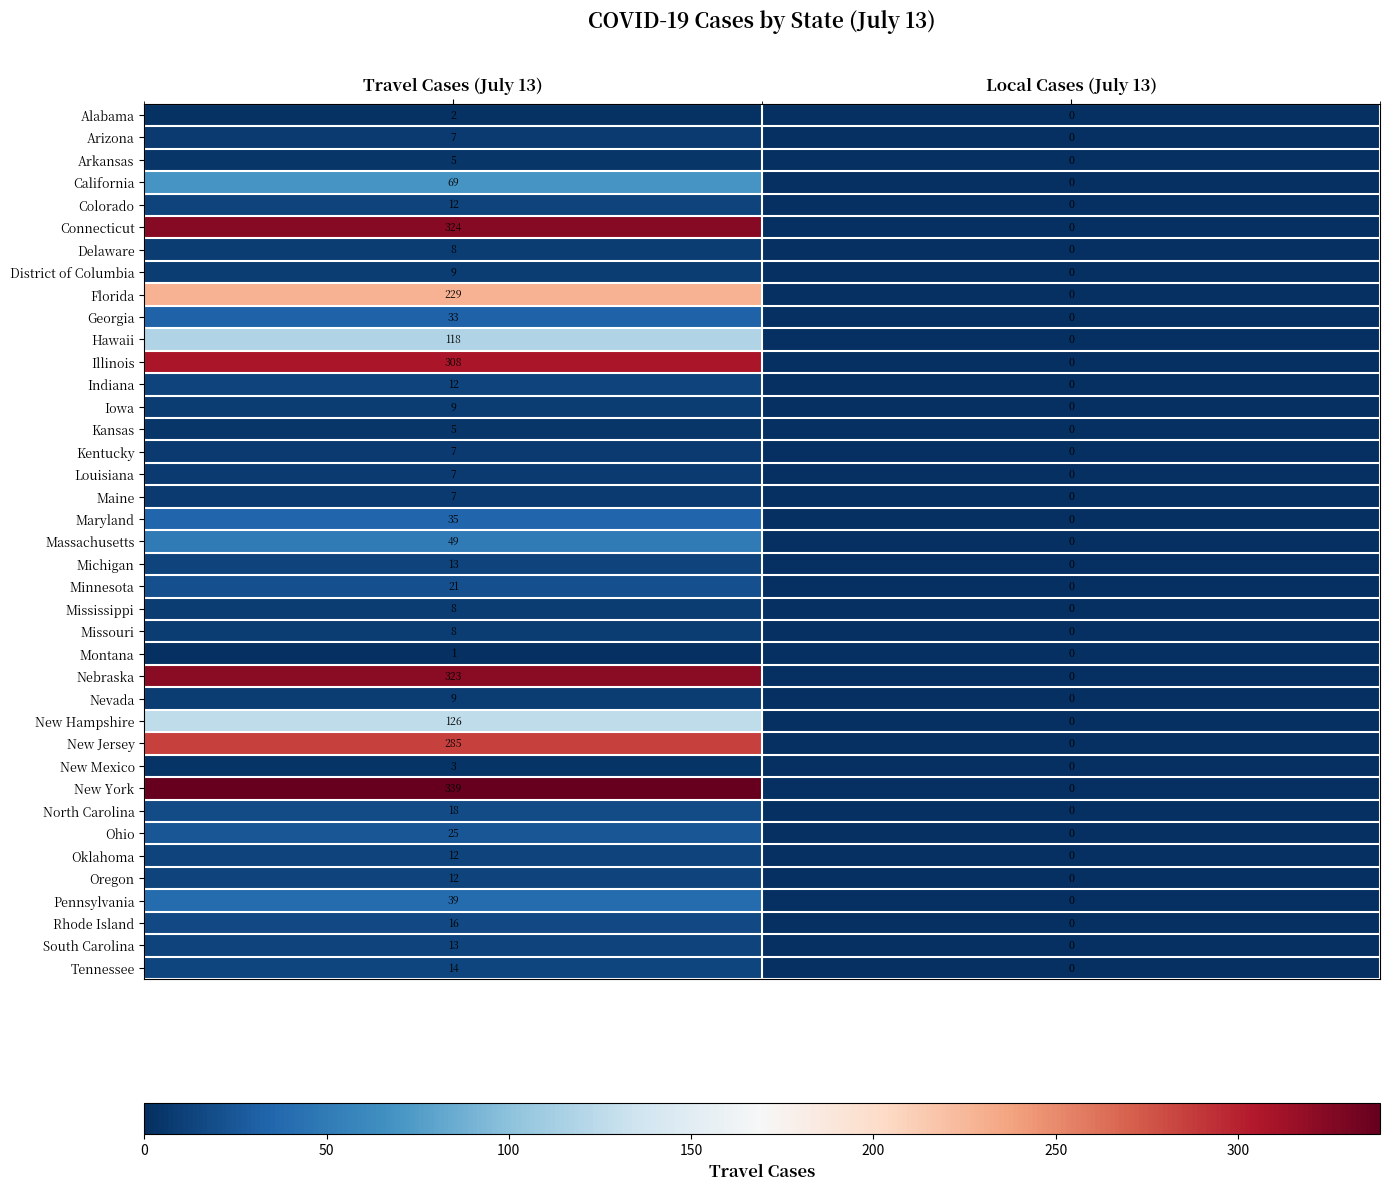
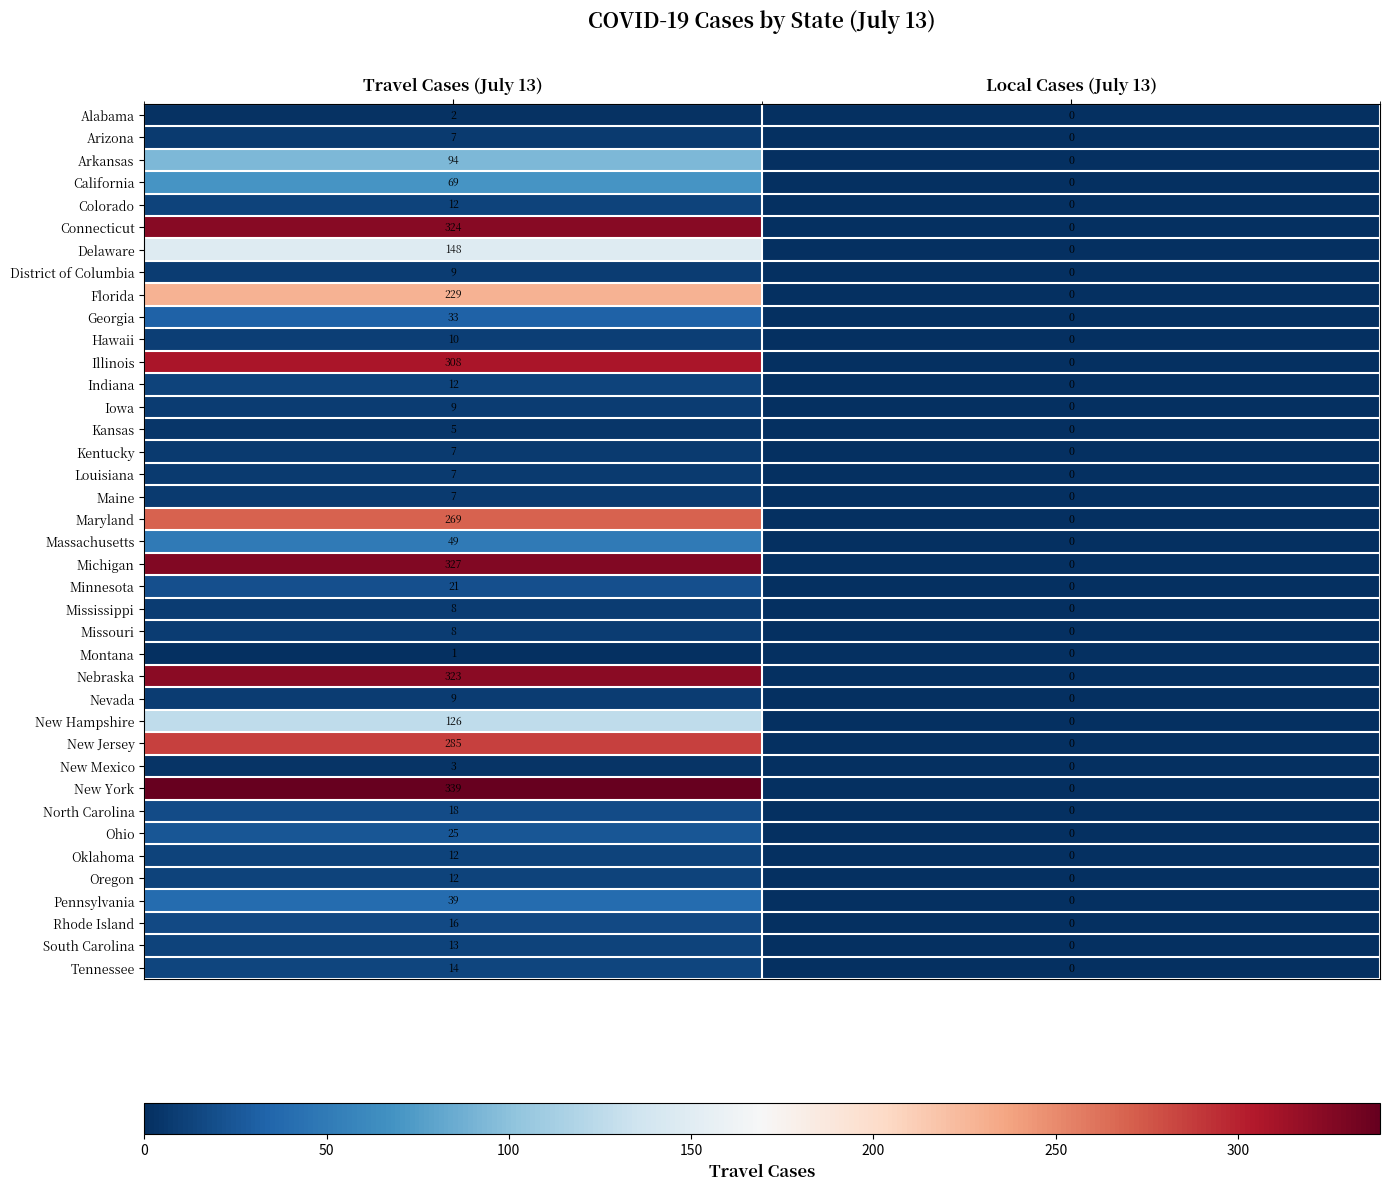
  {
    "Alabama": {
      "Travel Cases (July 13)": 2,
      "Local Cases (July 13)": 0
    },
    "Arizona": {
      "Travel Cases (July 13)": 7,
      "Local Cases (July 13)": 0
    },
    "Arkansas": {
-     "Travel Cases (July 13)": 5,
+     "Travel Cases (July 13)": 94,
      "Local Cases (July 13)": 0
    },
    "California": {
      "Travel Cases (July 13)": 69,
      "Local Cases (July 13)": 0
    },
    "Colorado": {
      "Travel Cases (July 13)": 12,
      "Local Cases (July 13)": 0
    },
    "Connecticut": {
      "Travel Cases (July 13)": 324,
      "Local Cases (July 13)": 0
    },
    "Delaware": {
-     "Travel Cases (July 13)": 8,
+     "Travel Cases (July 13)": 148,
      "Local Cases (July 13)": 0
    },
    "District of Columbia": {
      "Travel Cases (July 13)": 9,
      "Local Cases (July 13)": 0
    },
    "Florida": {
      "Travel Cases (July 13)": 229,
      "Local Cases (July 13)": 0
    },
    "Georgia": {
      "Travel Cases (July 13)": 33,
      "Local Cases (July 13)": 0
    },
    "Hawaii": {
-     "Travel Cases (July 13)": 118,
+     "Travel Cases (July 13)": 10,
      "Local Cases (July 13)": 0
    },
    "Illinois": {
      "Travel Cases (July 13)": 308,
      "Local Cases (July 13)": 0
    },
    "Indiana": {
      "Travel Cases (July 13)": 12,
      "Local Cases (July 13)": 0
    },
    "Iowa": {
      "Travel Cases (July 13)": 9,
      "Local Cases (July 13)": 0
    },
    "Kansas": {
      "Travel Cases (July 13)": 5,
      "Local Cases (July 13)": 0
    },
    "Kentucky": {
      "Travel Cases (July 13)": 7,
      "Local Cases (July 13)": 0
    },
    "Louisiana": {
      "Travel Cases (July 13)": 7,
      "Local Cases (July 13)": 0
    },
    "Maine": {
      "Travel Cases (July 13)": 7,
      "Local Cases (July 13)": 0
    },
    "Maryland": {
-     "Travel Cases (July 13)": 35,
+     "Travel Cases (July 13)": 269,
      "Local Cases (July 13)": 0
    },
    "Massachusetts": {
      "Travel Cases (July 13)": 49,
      "Local Cases (July 13)": 0
    },
    "Michigan": {
-     "Travel Cases (July 13)": 13,
+     "Travel Cases (July 13)": 327,
      "Local Cases (July 13)": 0
    },
    "Minnesota": {
      "Travel Cases (July 13)": 21,
      "Local Cases (July 13)": 0
    },
    "Mississippi": {
      "Travel Cases (July 13)": 8,
      "Local Cases (July 13)": 0
    },
    "Missouri": {
      "Travel Cases (July 13)": 8,
      "Local Cases (July 13)": 0
    },
    "Montana": {
      "Travel Cases (July 13)": 1,
      "Local Cases (July 13)": 0
    },
    "Nebraska": {
      "Travel Cases (July 13)": 323,
      "Local Cases (July 13)": 0
    },
    "Nevada": {
      "Travel Cases (July 13)": 9,
      "Local Cases (July 13)": 0
    },
    "New Hampshire": {
      "Travel Cases (July 13)": 126,
      "Local Cases (July 13)": 0
    },
    "New Jersey": {
      "Travel Cases (July 13)": 285,
      "Local Cases (July 13)": 0
    },
    "New Mexico": {
      "Travel Cases (July 13)": 3,
      "Local Cases (July 13)": 0
    },
    "New York": {
      "Travel Cases (July 13)": 339,
      "Local Cases (July 13)": 0
    },
    "North Carolina": {
      "Travel Cases (July 13)": 18,
      "Local Cases (July 13)": 0
    },
    "Ohio": {
      "Travel Cases (July 13)": 25,
      "Local Cases (July 13)": 0
    },
    "Oklahoma": {
      "Travel Cases (July 13)": 12,
      "Local Cases (July 13)": 0
    },
    "Oregon": {
      "Travel Cases (July 13)": 12,
      "Local Cases (July 13)": 0
    },
    "Pennsylvania": {
      "Travel Cases (July 13)": 39,
      "Local Cases (July 13)": 0
    },
    "Rhode Island": {
      "Travel Cases (July 13)": 16,
      "Local Cases (July 13)": 0
    },
    "South Carolina": {
      "Travel Cases (July 13)": 13,
      "Local Cases (July 13)": 0
    },
    "Tennessee": {
      "Travel Cases (July 13)": 14,
      "Local Cases (July 13)": 0
    }
  }
